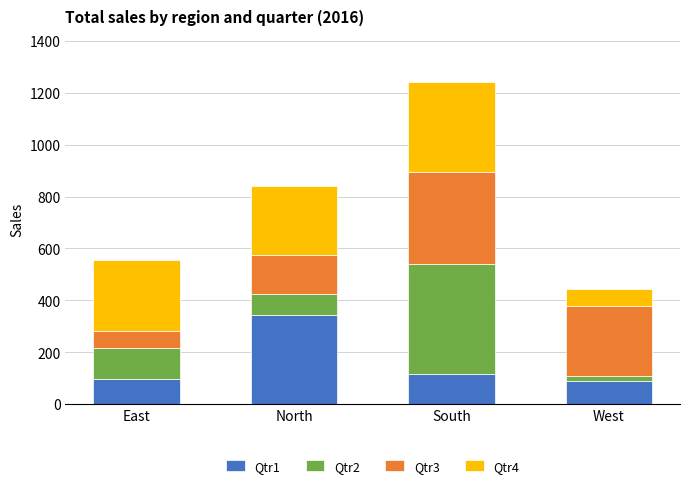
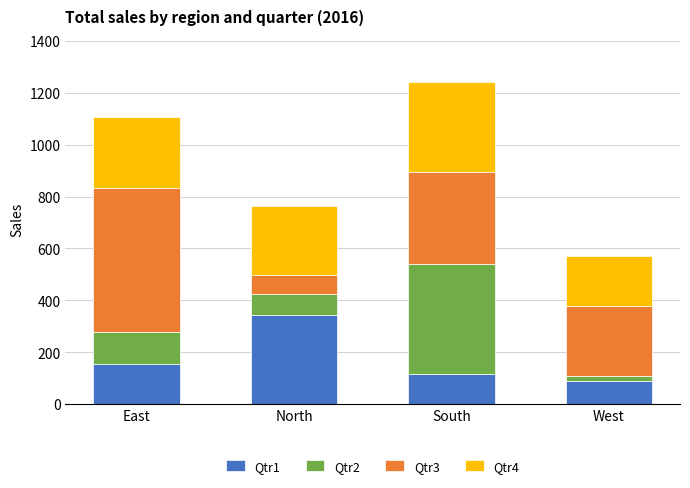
  {
    "Qtr1": {
-     "East": 100,
+     "East": 160,
      "North": 340,
      "South": 120,
      "West": 90
    },
    "Qtr2": {
      "East": 120,
      "North": 80,
      "South": 420,
      "West": 20
    },
    "Qtr3": {
-     "East": 70,
-     "North": 150,
+     "East": 560,
+     "North": 70,
      "South": 350,
      "West": 270
    },
    "Qtr4": {
      "East": 270,
      "North": 270,
      "South": 350,
-     "West": 70
+     "West": 190
    }
  }
